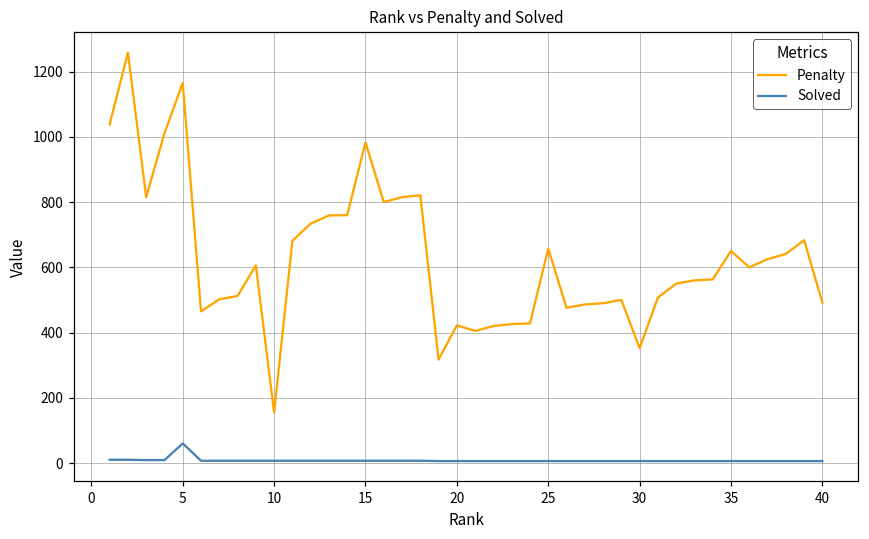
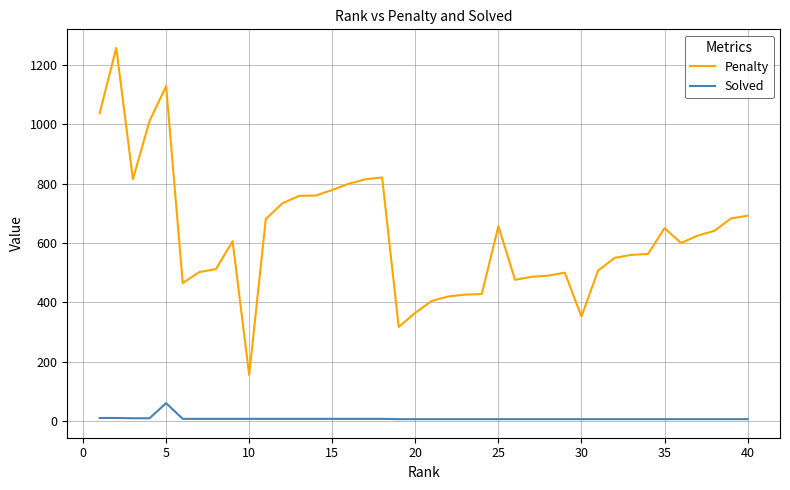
  {
    "Penalty": {
-     "5": 1170,
+     "5": 1130,
      "10": 160,
-     "15": 980,
-     "20": 420,
+     "15": 780,
+     "20": 370,
      "25": 660,
      "30": 350,
      "35": 650,
-     "40": 490
+     "40": 690
    },
    "Solved": {
      "5": 60,
      "10": 10,
      "15": 10,
      "20": 10,
      "25": 10,
      "30": 10,
      "35": 10,
      "40": 10
    }
  }
